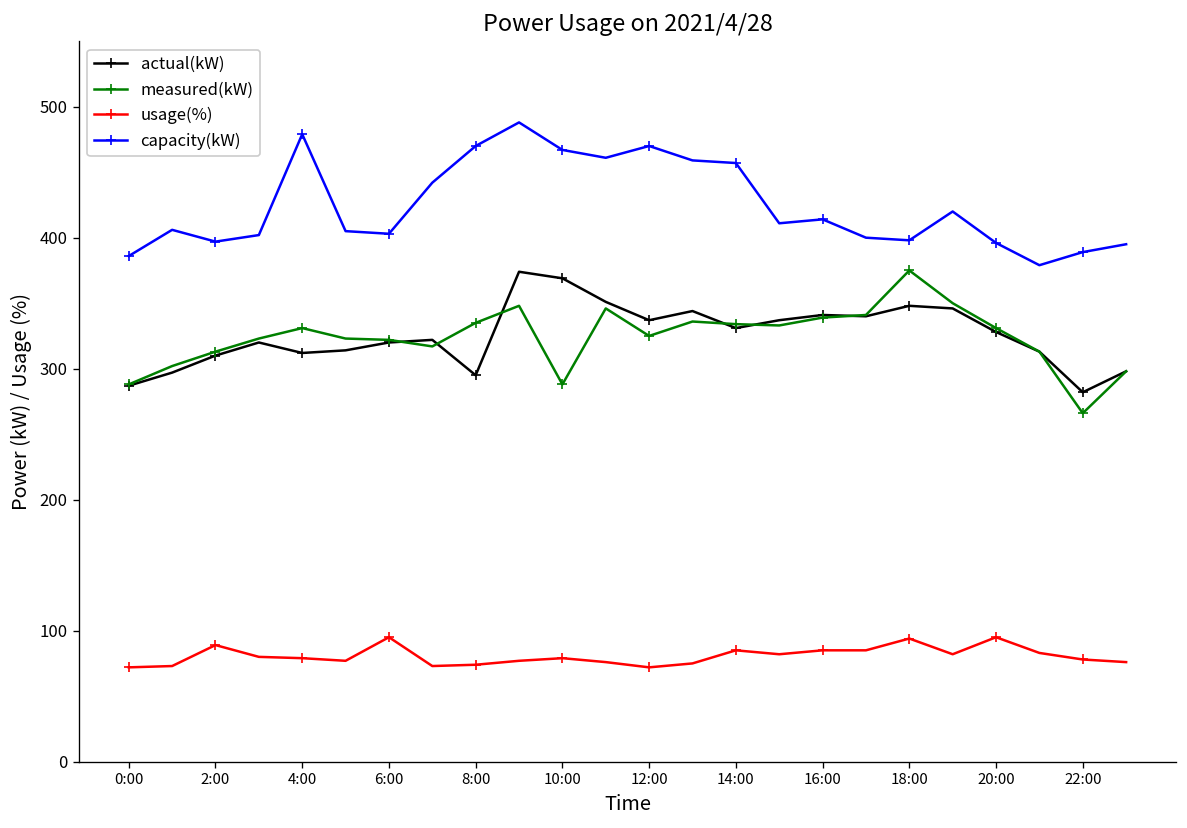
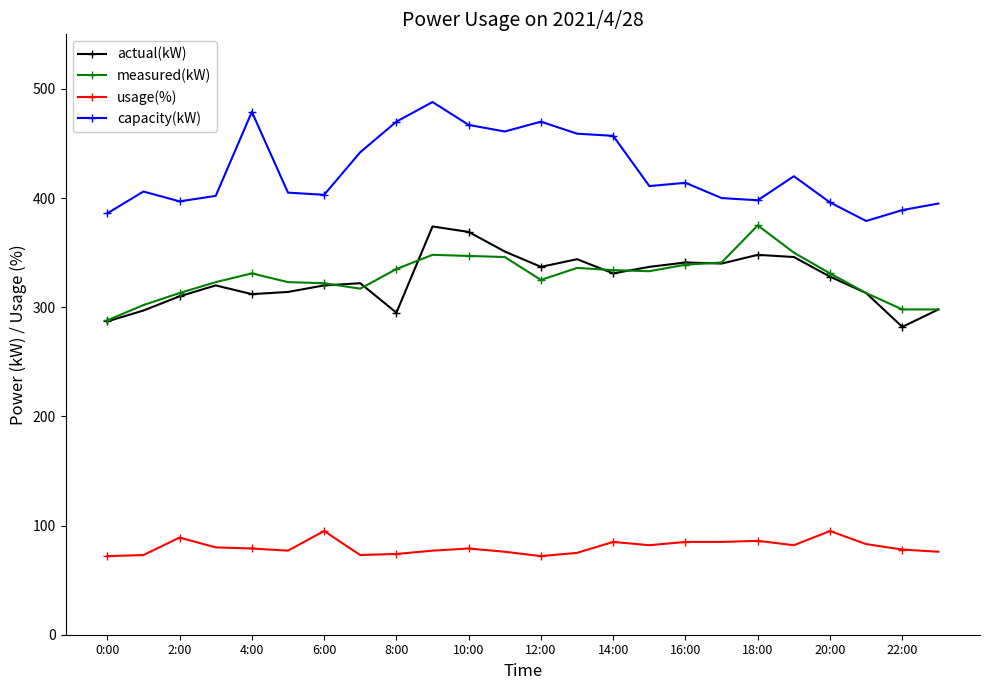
  {
    "actual(kW)": {
      "2:00": 310,
      "4:00": 312,
      "8:00": 295,
      "10:00": 369,
      "12:00": 337,
      "14:00": 331,
      "18:00": 348,
      "20:00": 328,
      "22:00": 282
    },
    "measured(kW)": {
      "2:00": 313,
      "4:00": 331,
      "8:00": 335,
-     "10:00": 288,
+     "10:00": 347,
      "12:00": 325,
      "14:00": 334,
      "18:00": 375,
      "20:00": 331,
-     "22:00": 266
+     "22:00": 298
    },
    "usage(%)": {
      "0:00": 72,
      "2:00": 89,
      "4:00": 79,
      "6:00": 95,
      "8:00": 74,
      "10:00": 79,
      "12:00": 72,
      "14:00": 85,
      "16:00": 85,
-     "18:00": 94,
+     "18:00": 86,
      "20:00": 95,
      "22:00": 78
    },
    "capacity(kW)": {
      "0:00": 386,
      "2:00": 397,
      "4:00": 479,
      "6:00": 403,
      "8:00": 470,
      "10:00": 467,
      "12:00": 470,
      "14:00": 457,
      "16:00": 414,
      "18:00": 398,
      "20:00": 396,
      "22:00": 389
    }
  }
